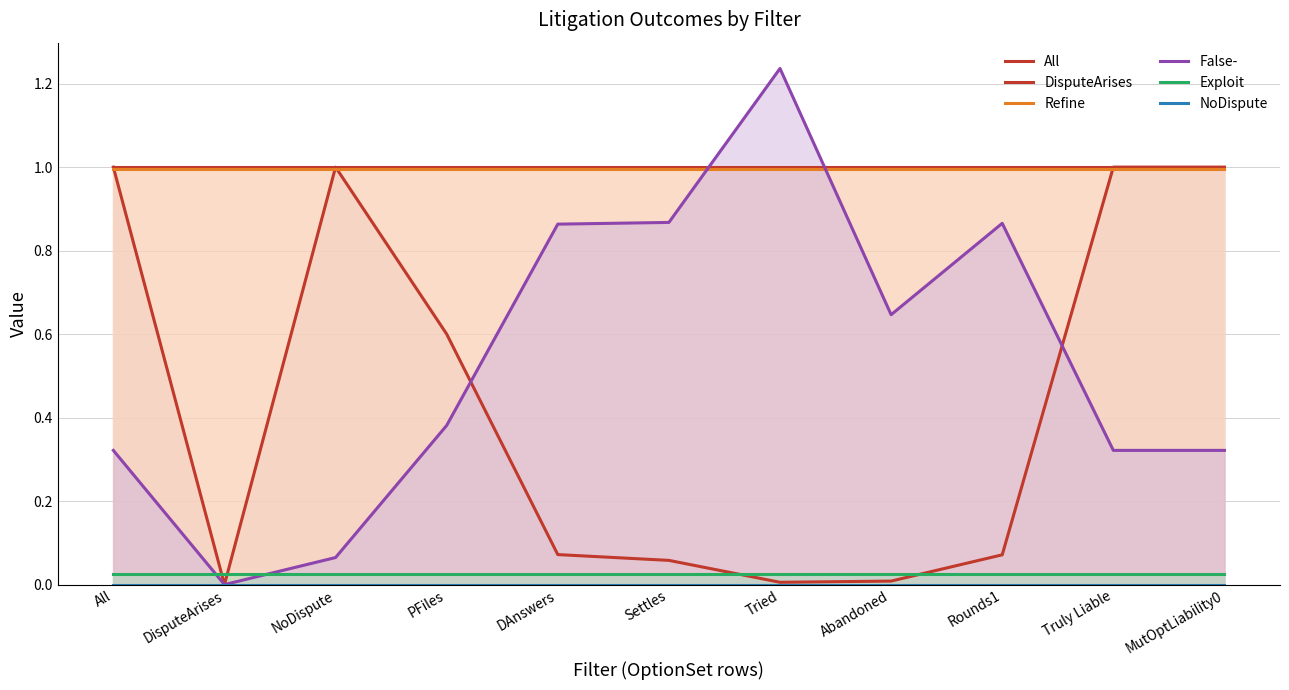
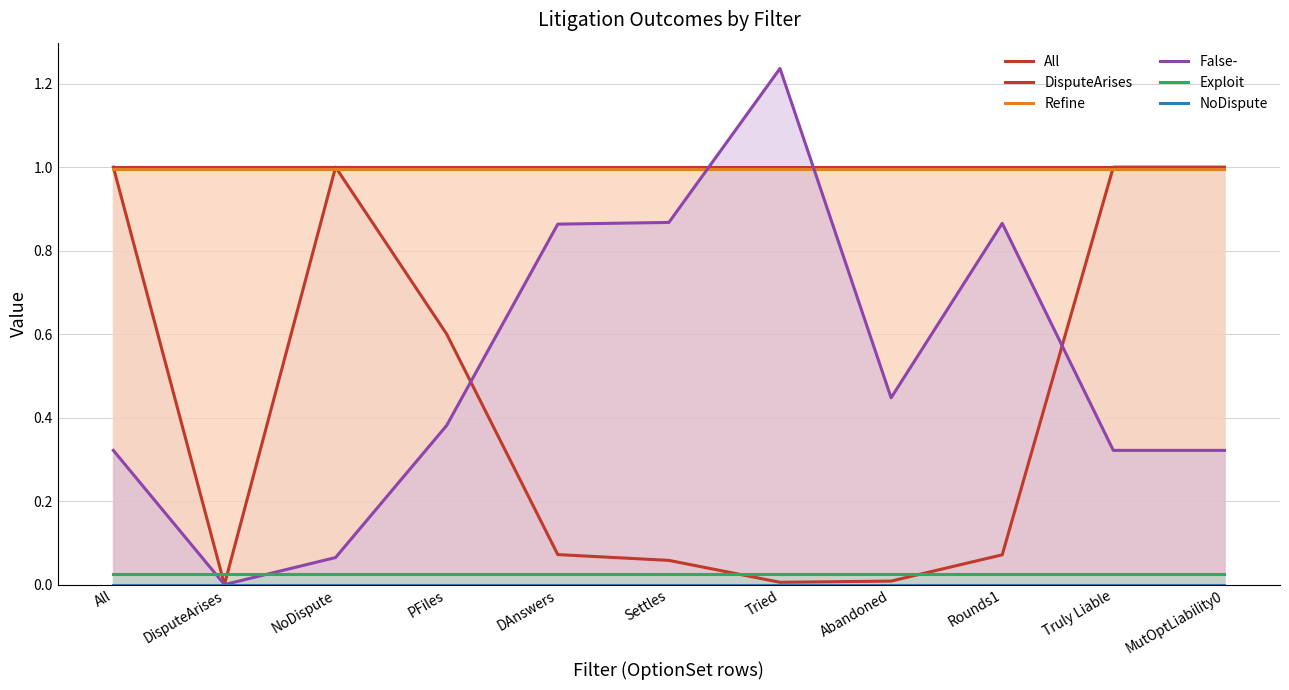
  {
    "False-": {
      "All": 0.32,
      "NoDispute": 0.06,
      "PFiles": 0.38,
      "DAnswers": 0.86,
      "Settles": 0.87,
      "Tried": 1.24,
-     "Abandoned": 0.65,
+     "Abandoned": 0.45,
      "Rounds1": 0.87,
      "Truly Liable": 0.32,
      "MutOptLiability0": 0.32
    },
    "Exploit": {
      "All": 0.03,
      "DisputeArises": 0.03,
      "NoDispute": 0.03,
      "PFiles": 0.03,
      "DAnswers": 0.03,
      "Settles": 0.03,
      "Tried": 0.03,
      "Abandoned": 0.03,
      "Rounds1": 0.03,
      "Truly Liable": 0.03,
      "MutOptLiability0": 0.03
    },
    "NoDispute": {
      "All": 0.00,
      "NoDispute": 0.00,
      "PFiles": 0.00,
      "DAnswers": 0.00,
      "Settles": 0.00,
      "Abandoned": 0.00,
      "Rounds1": 0.00,
      "Truly Liable": 0.00,
      "MutOptLiability0": 0.00
    }
  }
